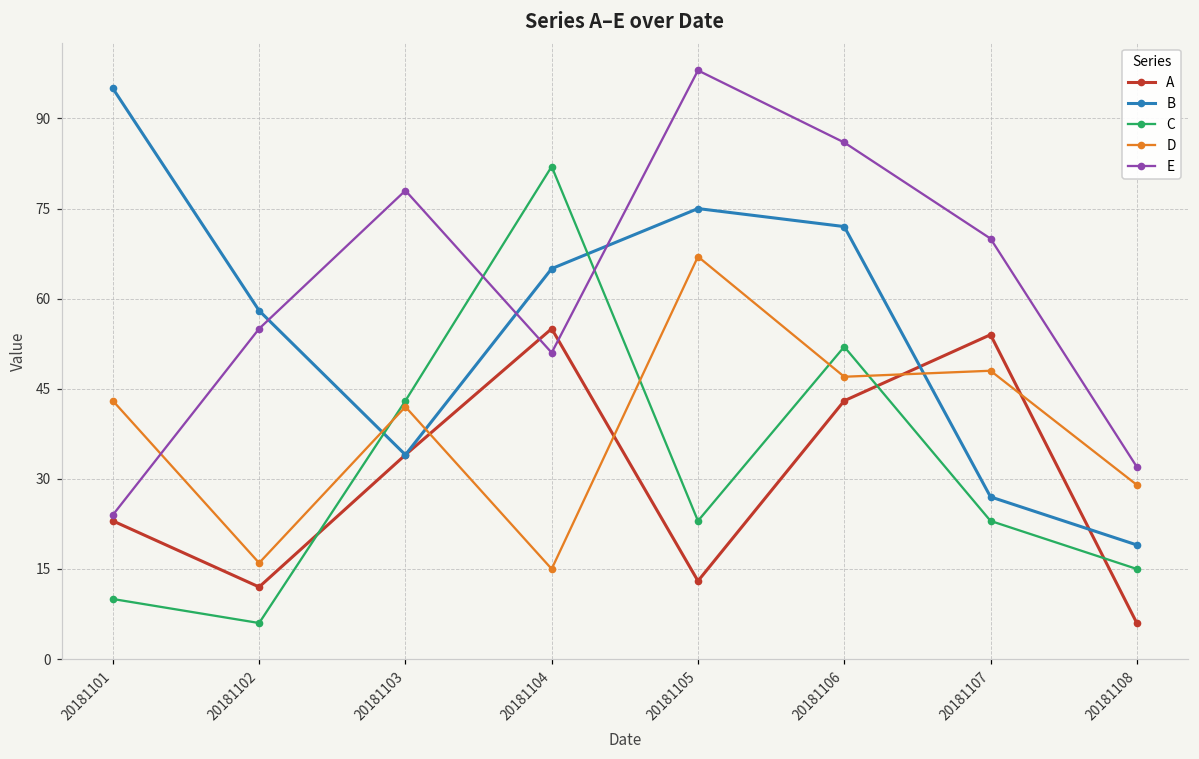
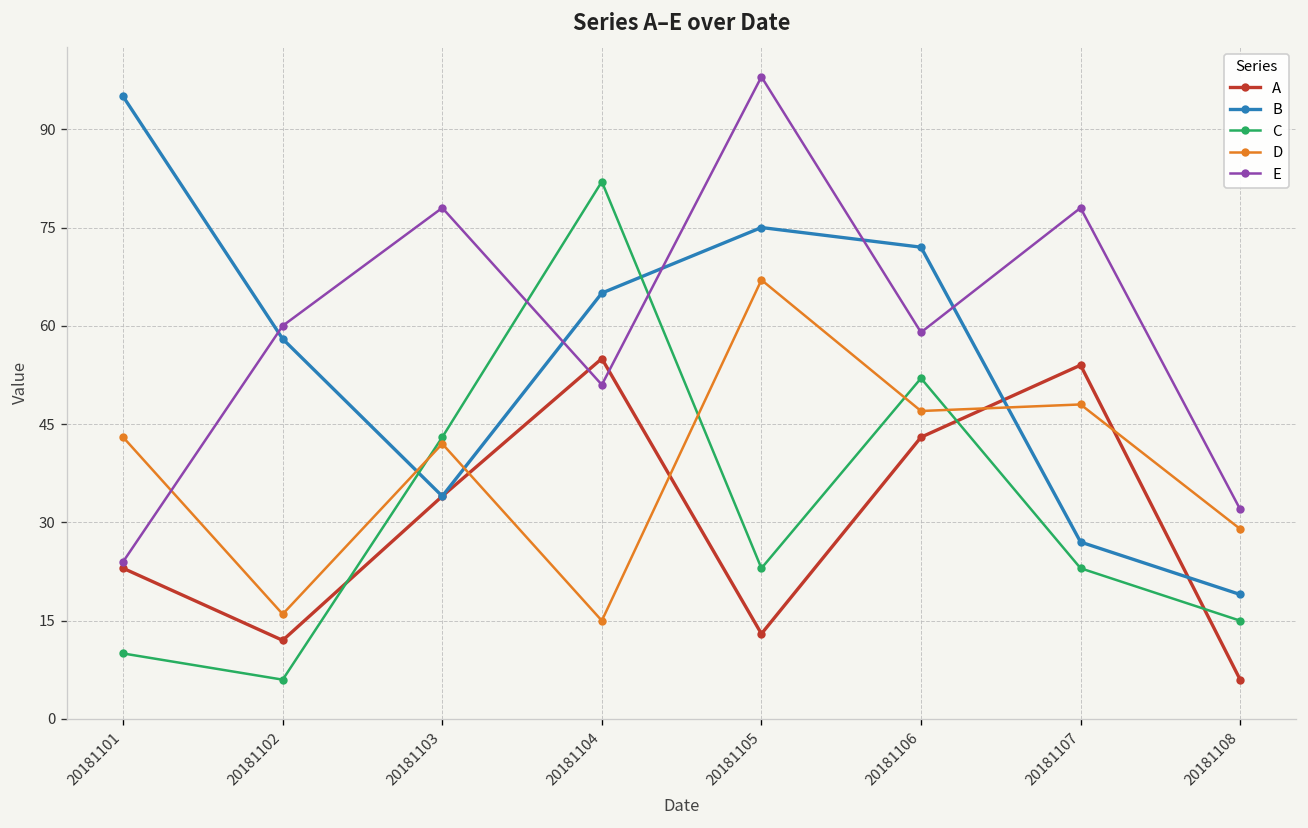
  {
    "A": {
      "20181101": 23,
      "20181102": 12,
      "20181104": 55,
      "20181105": 13,
      "20181106": 43,
      "20181107": 54,
      "20181108": 6
    },
    "B": {
      "20181101": 95,
      "20181102": 58,
      "20181104": 65,
      "20181105": 75,
      "20181106": 72,
      "20181107": 27,
      "20181108": 19
    },
    "C": {
      "20181101": 10,
      "20181102": 6,
      "20181103": 43,
      "20181104": 82,
      "20181105": 23,
      "20181106": 52,
      "20181107": 23,
      "20181108": 15
    },
    "D": {
      "20181101": 43,
      "20181102": 16,
      "20181103": 42,
      "20181104": 15,
      "20181105": 67,
      "20181106": 47,
      "20181107": 48,
      "20181108": 29
    },
    "E": {
      "20181101": 24,
-     "20181102": 55,
+     "20181102": 60,
      "20181103": 78,
      "20181104": 51,
      "20181105": 98,
-     "20181106": 86,
-     "20181107": 70,
+     "20181106": 59,
+     "20181107": 78,
      "20181108": 32
    }
  }
